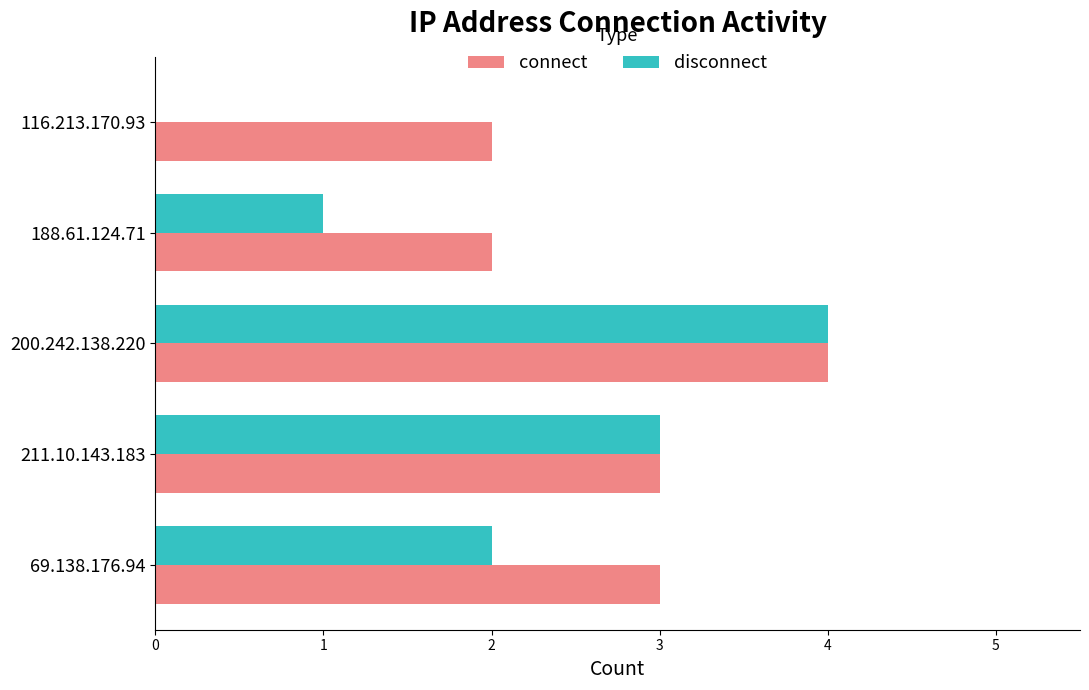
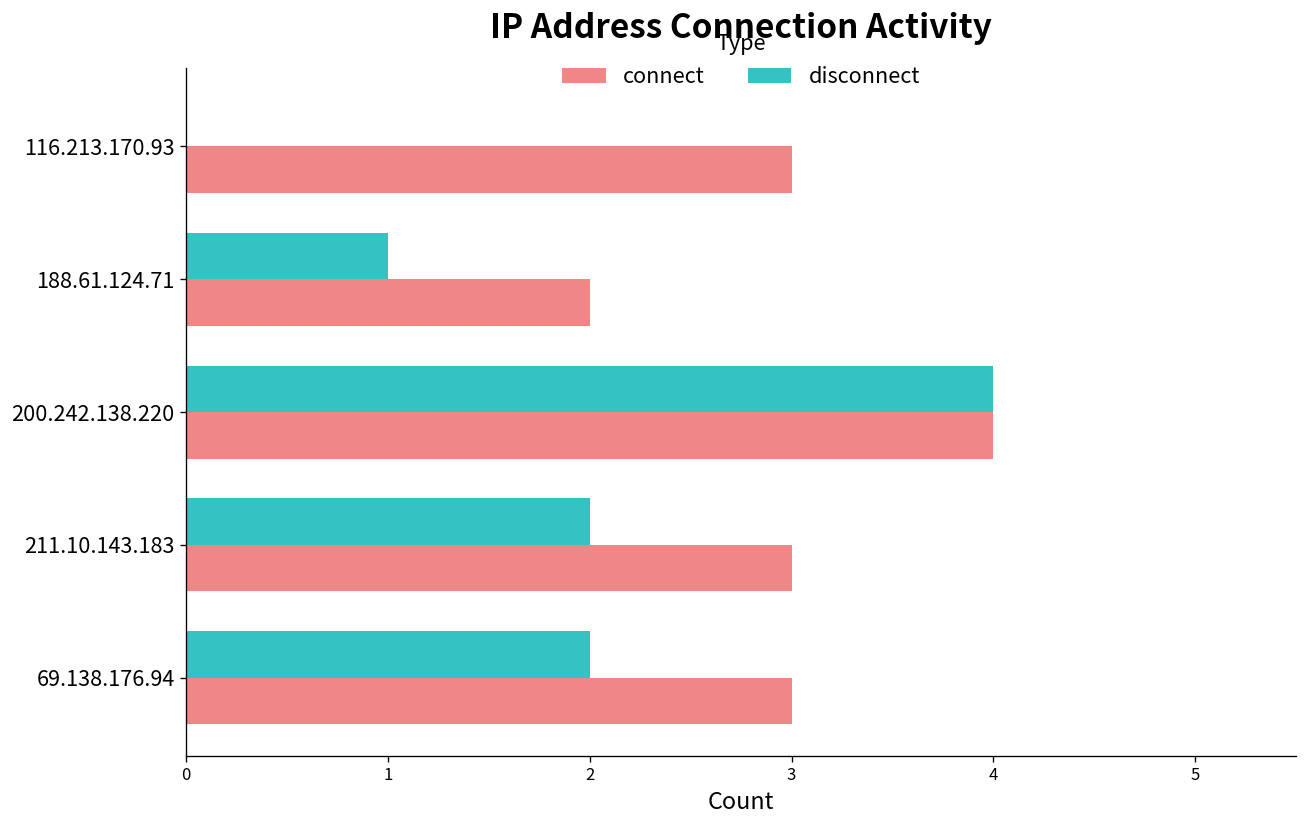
  {
    "connect": {
-     "116.213.170.93": 2,
+     "116.213.170.93": 3,
      "188.61.124.71": 2,
      "200.242.138.220": 4,
      "211.10.143.183": 3,
      "69.138.176.94": 3
    },
    "disconnect": {
      "116.213.170.93": 0,
      "188.61.124.71": 1,
      "200.242.138.220": 4,
-     "211.10.143.183": 3,
+     "211.10.143.183": 2,
      "69.138.176.94": 2
    }
  }
